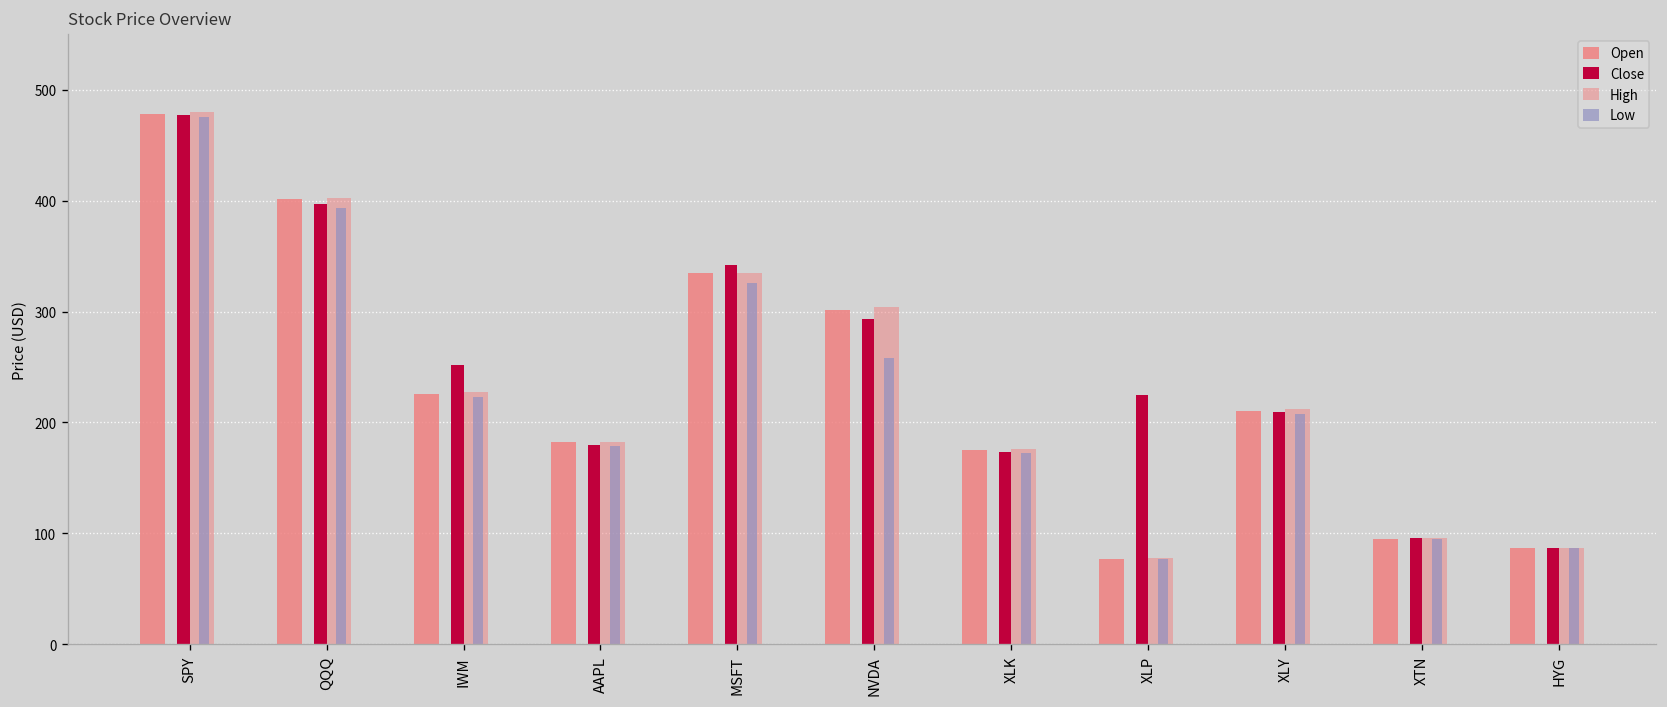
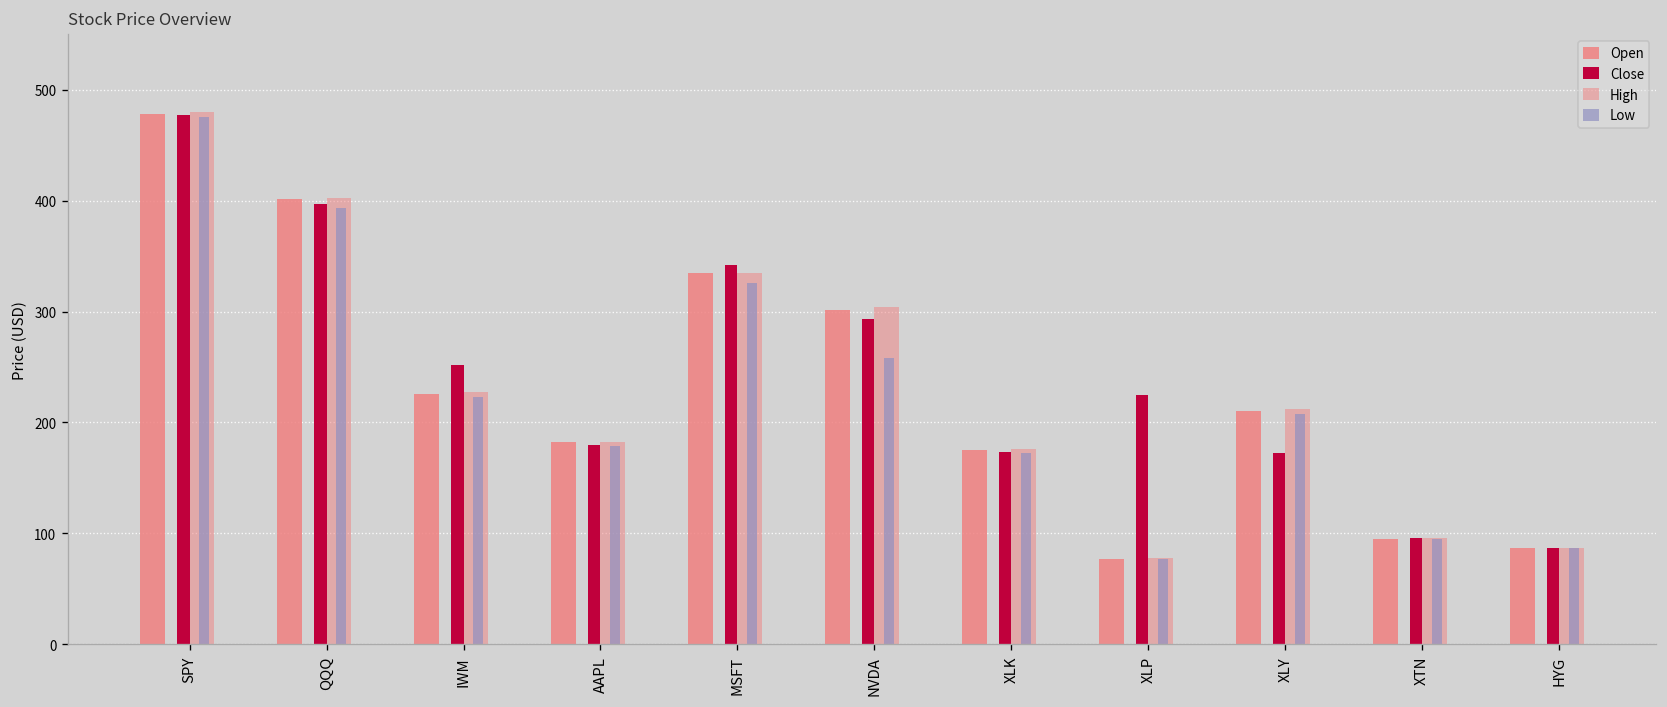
  {
    "Close": {
      "SPY": 480,
      "QQQ": 400,
      "IWM": 250,
      "AAPL": 180,
      "MSFT": 340,
      "NVDA": 290,
      "XLK": 170,
      "XLP": 220,
-     "XLY": 210,
+     "XLY": 170,
      "XTN": 100,
      "HYG": 90
    },
    "Low": {
      "XLP": 80,
      "XTN": 90,
      "HYG": 90
    }
  }
